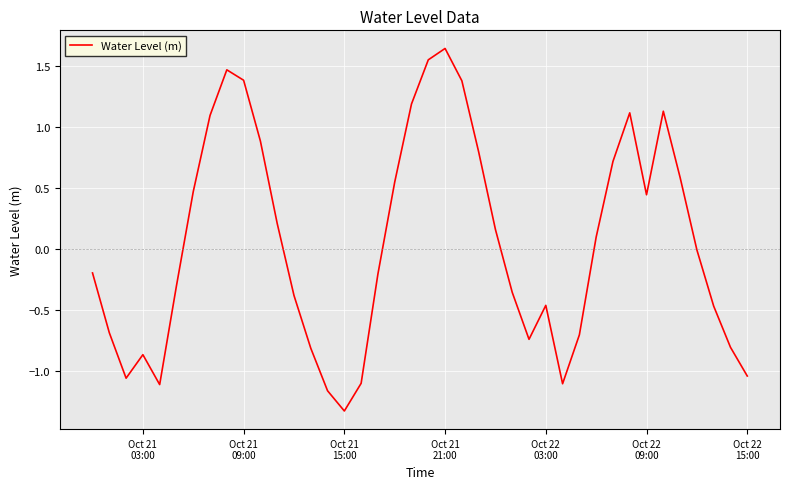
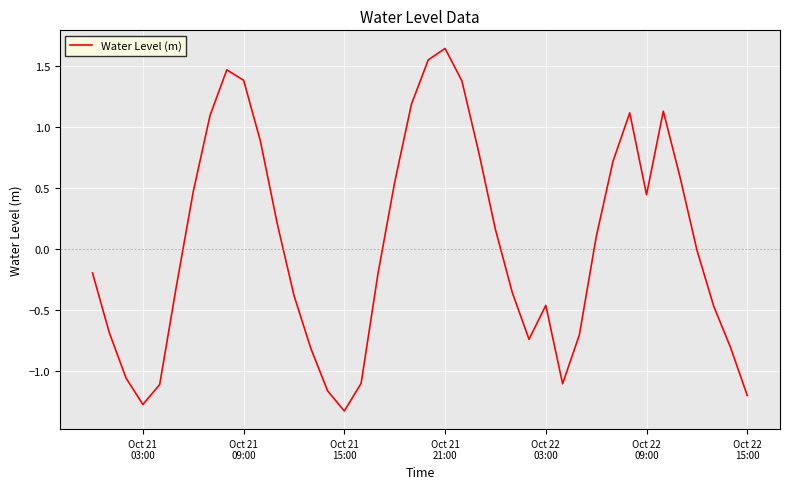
  {
-   "Oct 21 03:00": -0.87,
+   "Oct 21 03:00": -1.27,
    "Oct 21 09:00": 1.38,
    "Oct 21 15:00": -1.33,
    "Oct 21 21:00": 1.64,
    "Oct 22 03:00": -0.46,
    "Oct 22 09:00": 0.44,
-   "Oct 22 15:00": -1.04
+   "Oct 22 15:00": -1.20
  }
